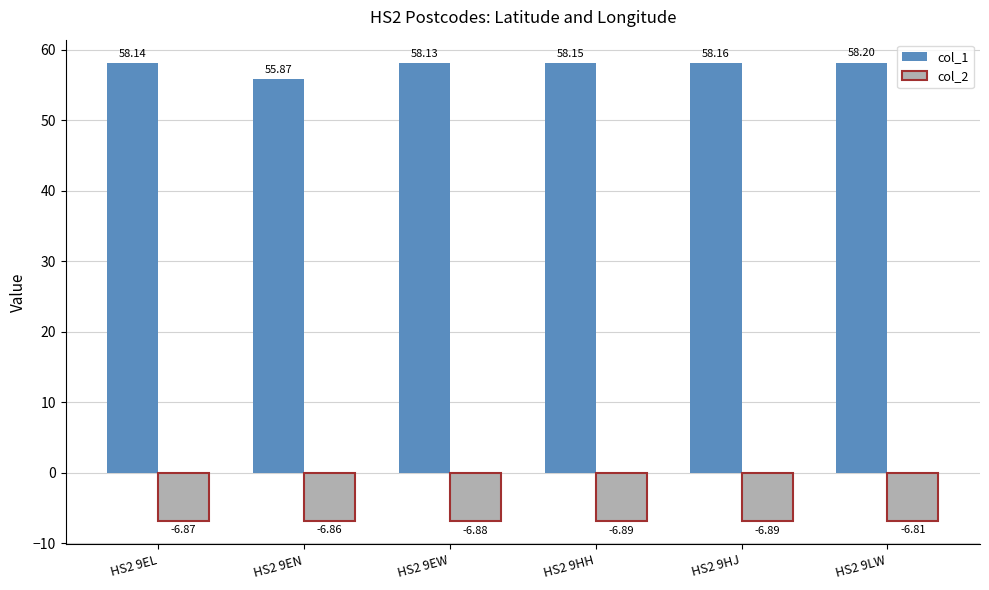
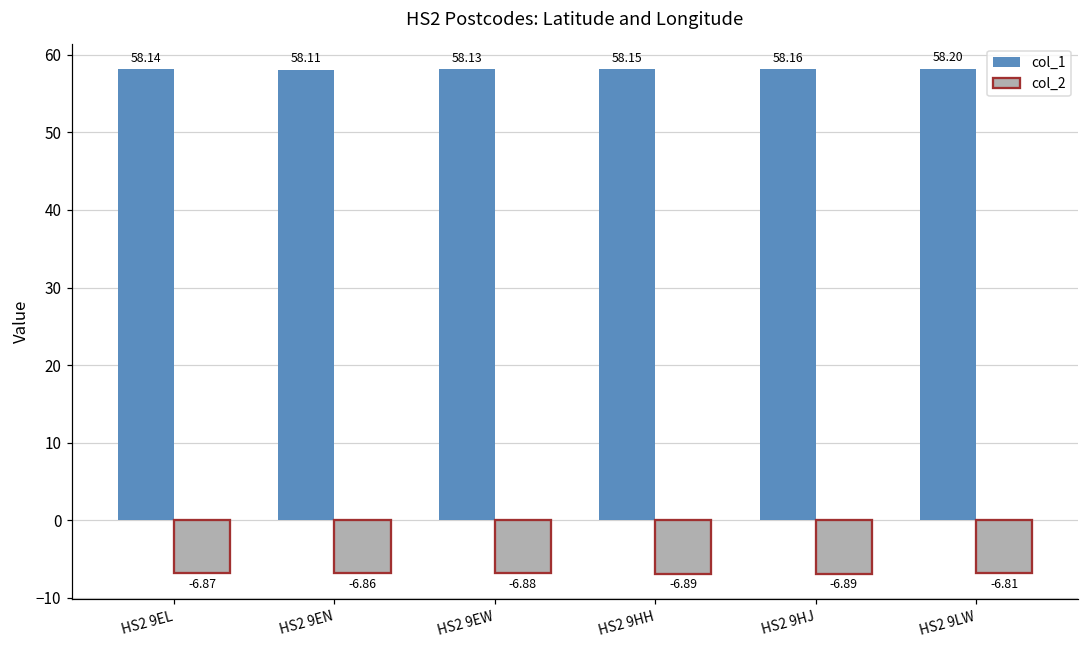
  {
    "col_1": {
      "HS2 9EL": 58.14,
-     "HS2 9EN": 55.87,
+     "HS2 9EN": 58.11,
      "HS2 9EW": 58.13,
      "HS2 9HH": 58.15,
      "HS2 9HJ": 58.16,
      "HS2 9LW": 58.20
    },
    "col_2": {
      "HS2 9EL": -6.87,
      "HS2 9EN": -6.86,
      "HS2 9EW": -6.88,
      "HS2 9HH": -6.89,
      "HS2 9HJ": -6.89,
      "HS2 9LW": -6.81
    }
  }
